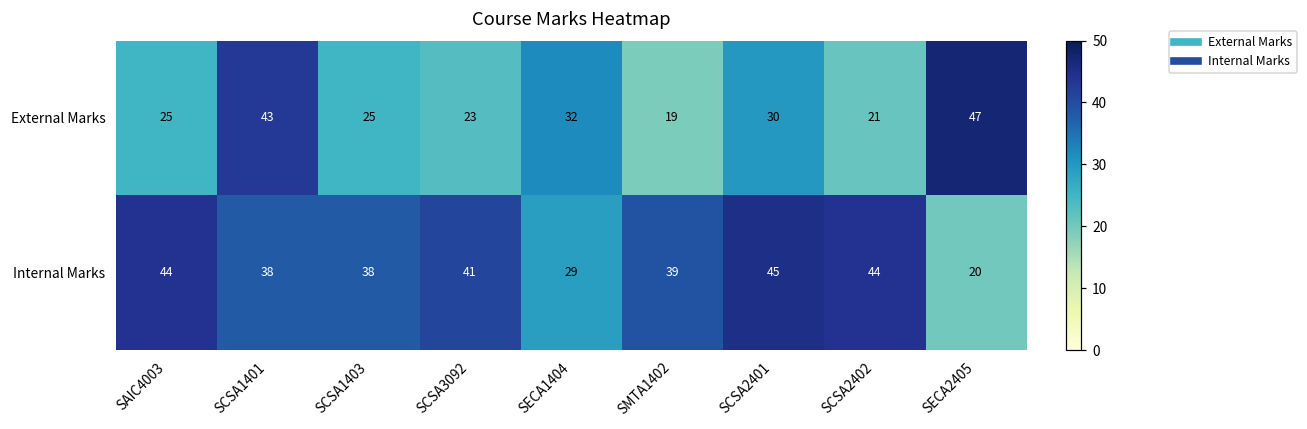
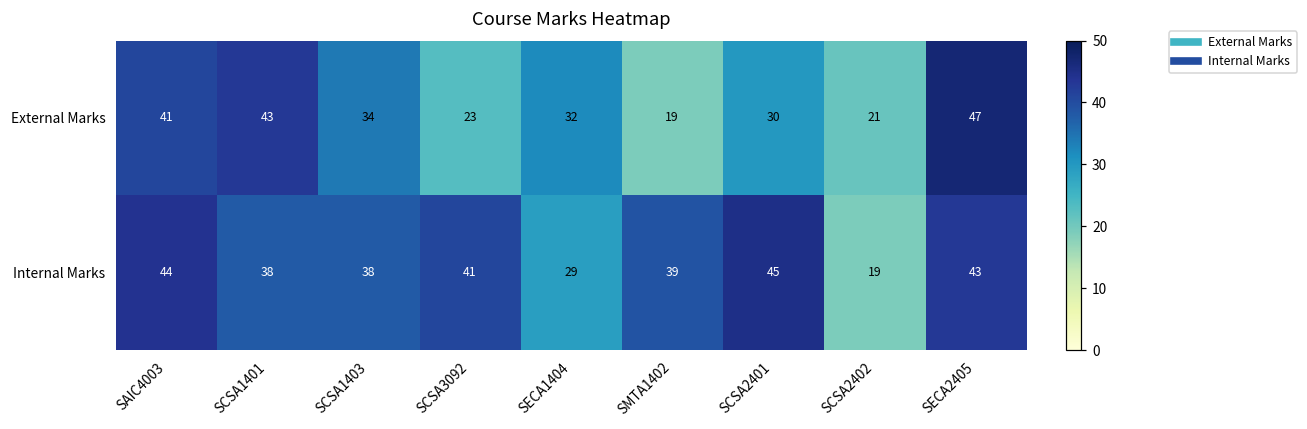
  {
    "External Marks": {
-     "SAIC4003": 25,
+     "SAIC4003": 41,
      "SCSA1401": 43,
-     "SCSA1403": 25,
+     "SCSA1403": 34,
      "SCSA3092": 23,
      "SECA1404": 32,
      "SMTA1402": 19,
      "SCSA2401": 30,
      "SCSA2402": 21,
      "SECA2405": 47
    },
    "Internal Marks": {
      "SAIC4003": 44,
      "SCSA1401": 38,
      "SCSA1403": 38,
      "SCSA3092": 41,
      "SECA1404": 29,
      "SMTA1402": 39,
      "SCSA2401": 45,
-     "SCSA2402": 44,
-     "SECA2405": 20
+     "SCSA2402": 19,
+     "SECA2405": 43
    }
  }
